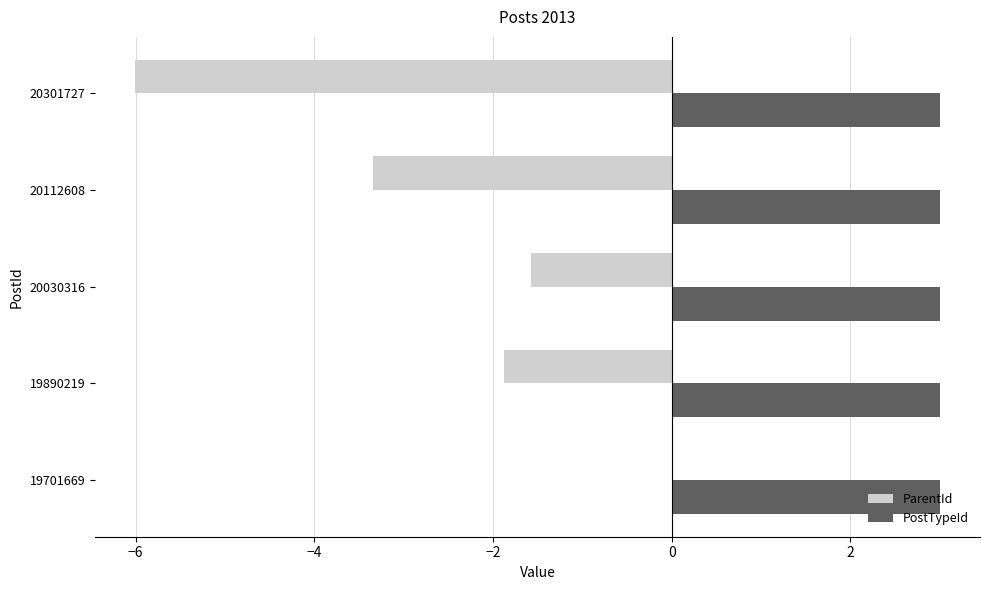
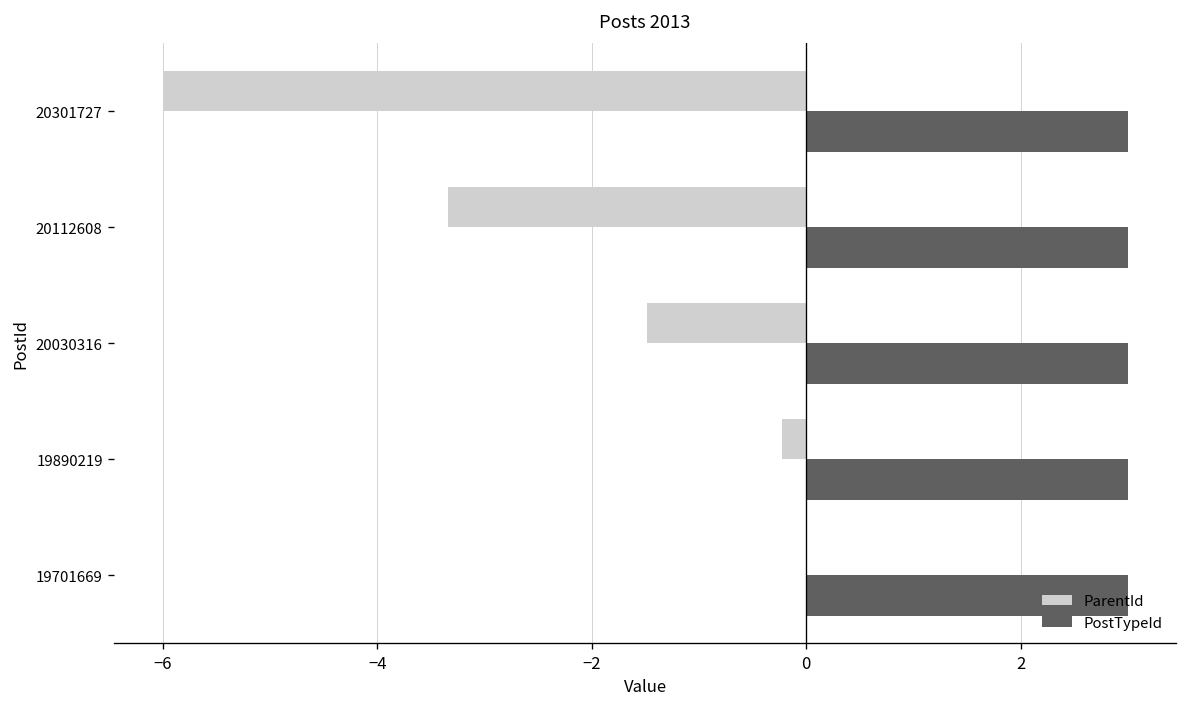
  {
    "ParentId": {
      "20301727": -6.0,
      "20112608": -3.3,
-     "20030316": -1.6,
-     "19890219": -1.9,
+     "20030316": -1.5,
+     "19890219": -0.2,
      "19701669": 0.0
    },
    "PostTypeId": {
      "20301727": 3.0,
      "20112608": 3.0,
      "20030316": 3.0,
      "19890219": 3.0,
      "19701669": 3.0
    }
  }
